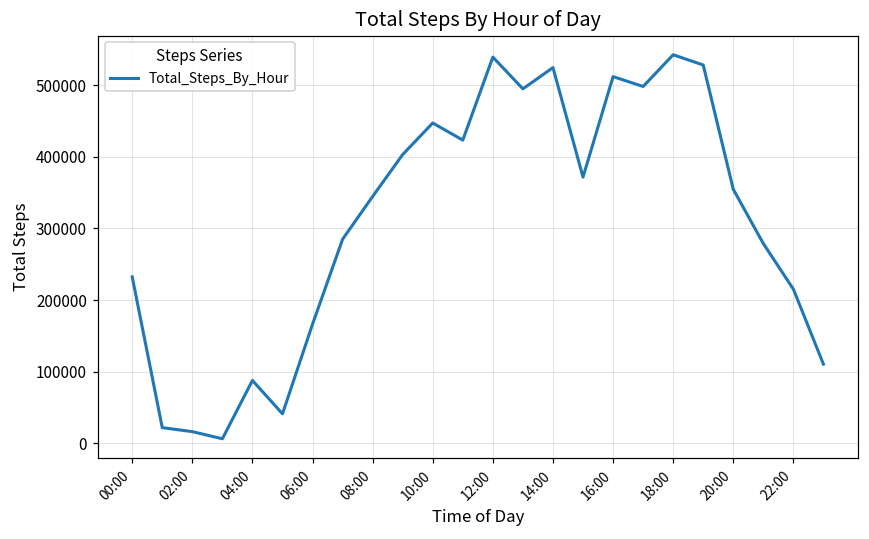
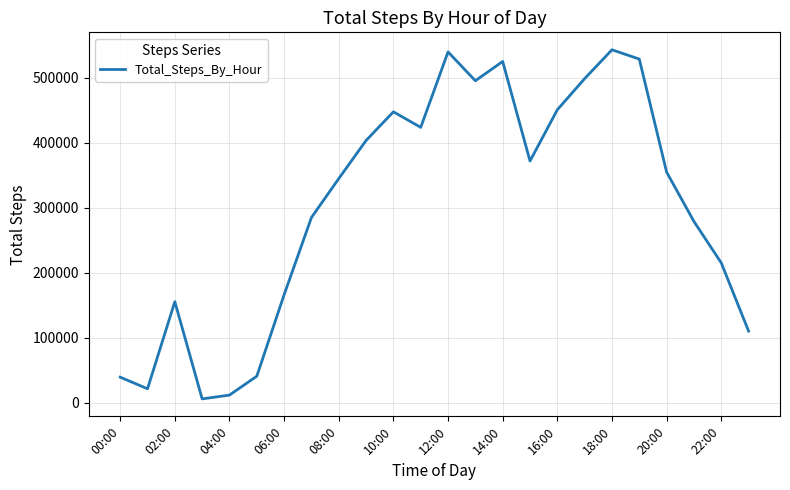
  {
-   "00:00": 230000,
-   "02:00": 20000,
-   "04:00": 90000,
+   "00:00": 40000,
+   "02:00": 160000,
+   "04:00": 10000,
    "06:00": 170000,
    "08:00": 340000,
    "10:00": 450000,
    "12:00": 540000,
    "14:00": 520000,
-   "16:00": 510000,
+   "16:00": 450000,
    "18:00": 540000,
    "20:00": 350000,
    "22:00": 220000
  }
